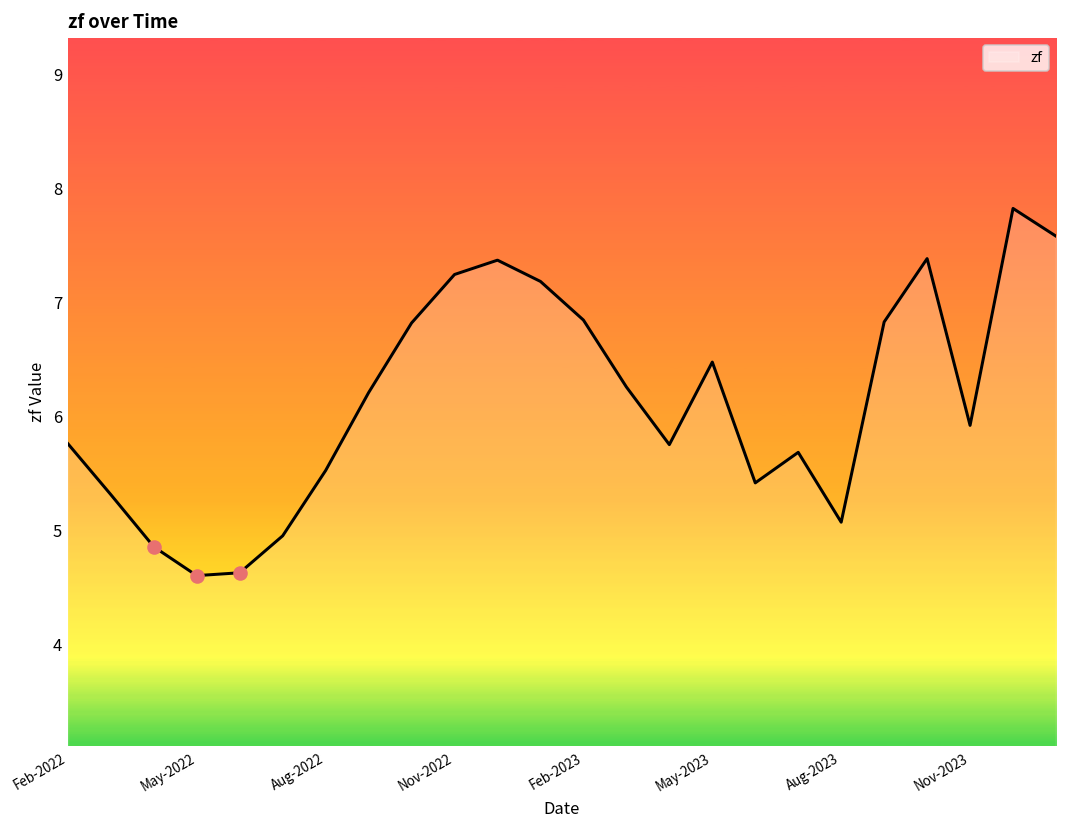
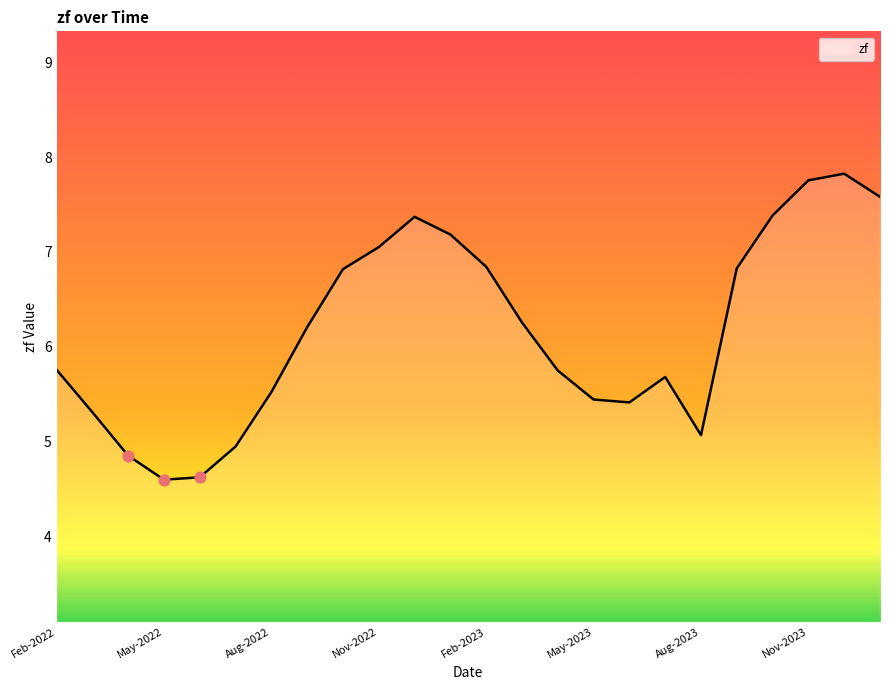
  {
    "zf": {
      "Feb-2022": 5.8,
      "Aug-2022": 5.5,
-     "Nov-2022": 7.2,
+     "Nov-2022": 7.1,
      "Feb-2023": 6.8,
-     "May-2023": 6.5,
+     "May-2023": 5.4,
      "Aug-2023": 5.1,
-     "Nov-2023": 5.9
+     "Nov-2023": 7.8
    }
  }
